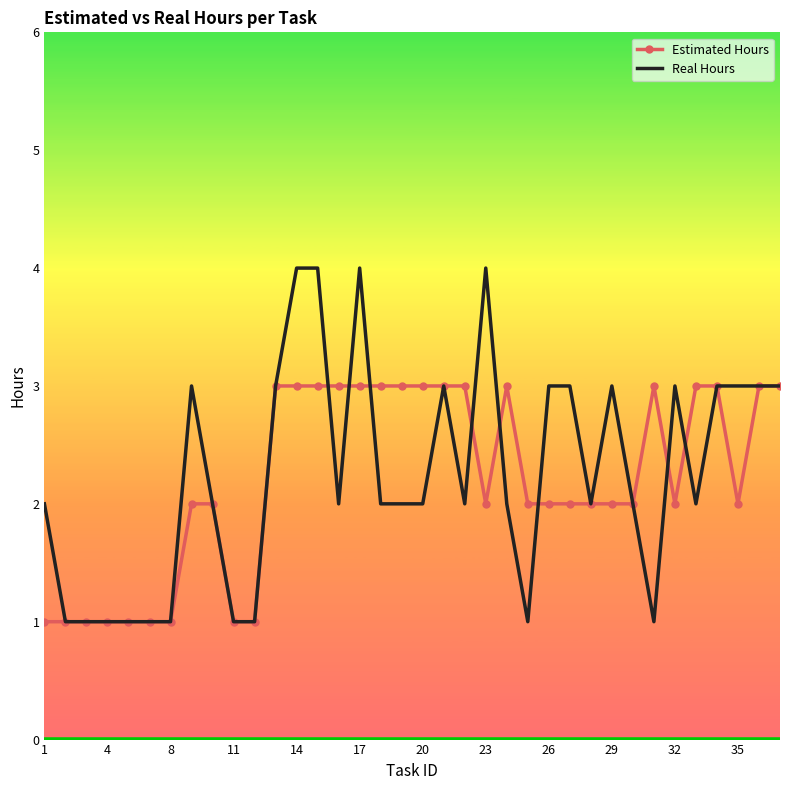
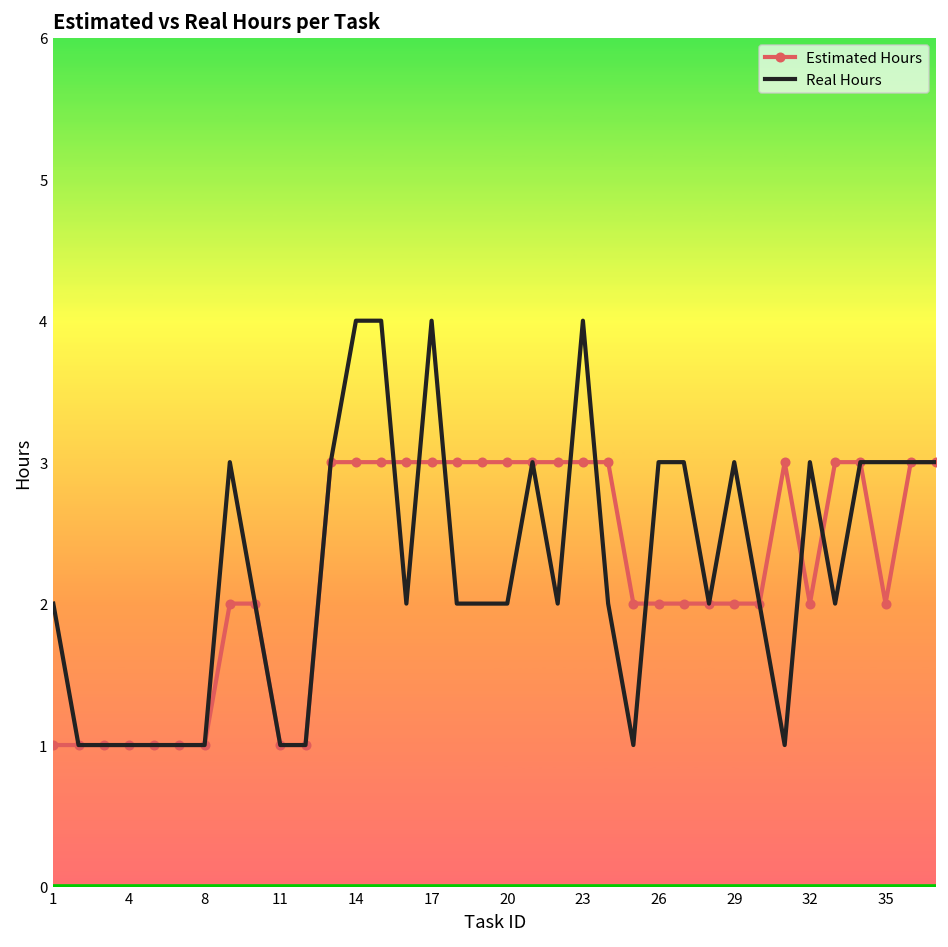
  {
    "Estimated Hours": {
      "1": 1,
      "14": 3,
      "17": 3,
      "20": 3,
-     "23": 2,
+     "23": 3,
      "26": 2,
      "29": 2,
      "32": 2,
      "35": 2
    },
    "Real Hours": {
      "1": 2,
      "14": 4,
      "17": 4,
      "20": 2,
      "23": 4,
      "26": 3,
      "29": 3,
      "32": 3,
      "35": 3
    }
  }
